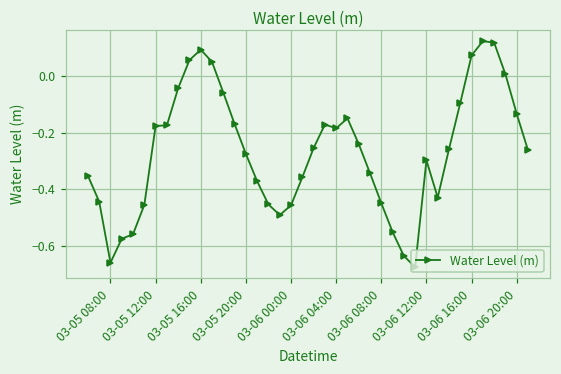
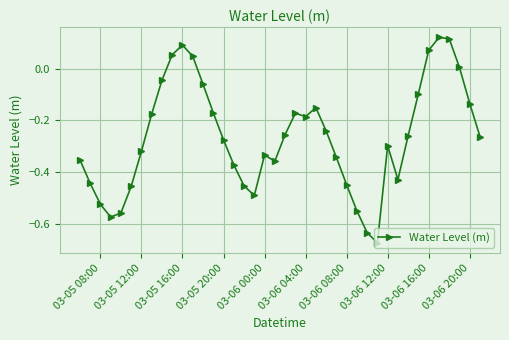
  {
-   "03-05 08:00": -0.66,
-   "03-05 12:00": -0.18,
+   "03-05 08:00": -0.52,
+   "03-05 12:00": -0.32,
    "03-05 16:00": 0.09,
    "03-05 20:00": -0.28,
-   "03-06 00:00": -0.46,
+   "03-06 00:00": -0.33,
    "03-06 04:00": -0.19,
    "03-06 08:00": -0.45,
    "03-06 12:00": -0.30,
    "03-06 16:00": 0.07,
    "03-06 20:00": -0.13
  }
